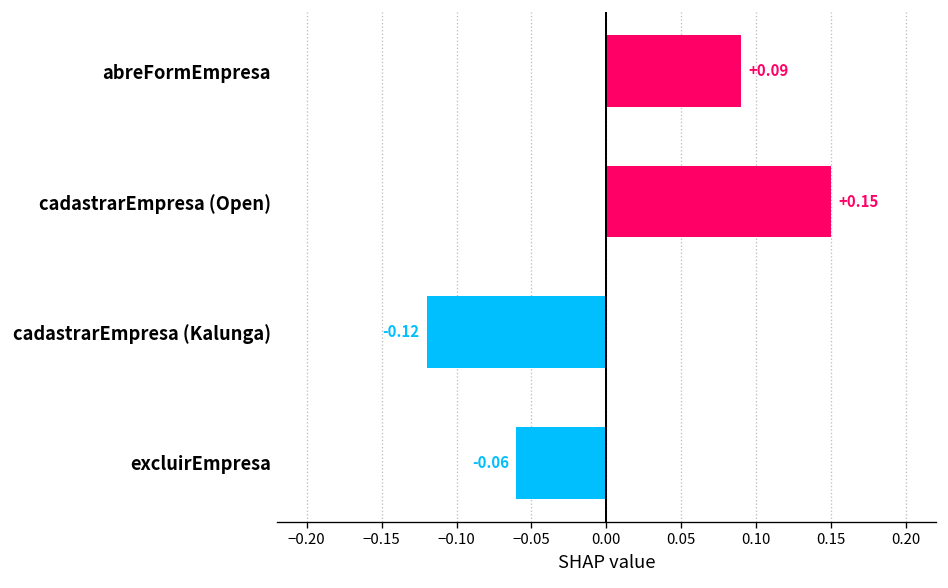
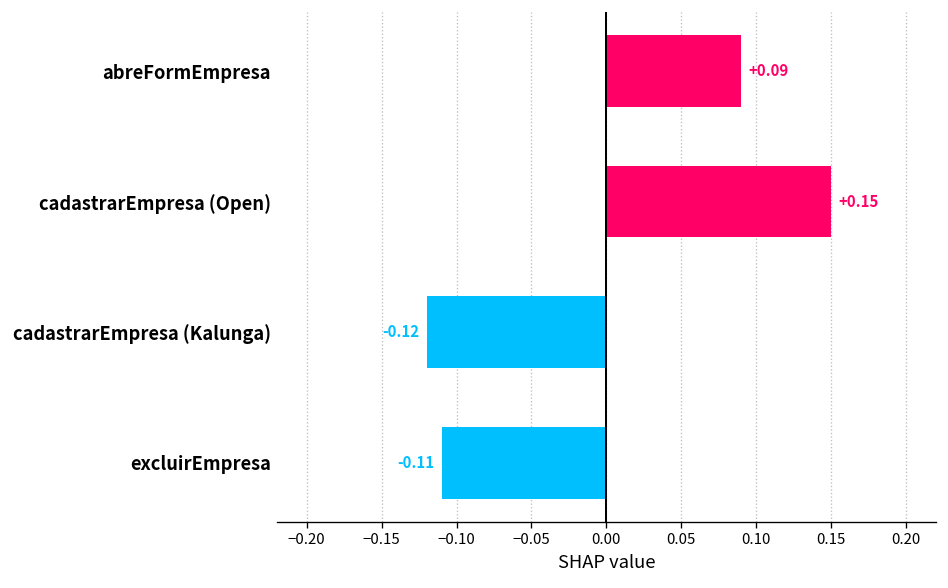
  {
    "abreFormEmpresa": "+0.09",
    "cadastrarEmpresa (Open)": "+0.15",
    "cadastrarEmpresa (Kalunga)": "-0.12",
-   "excluirEmpresa": "-0.06"
+   "excluirEmpresa": "-0.11"
  }
